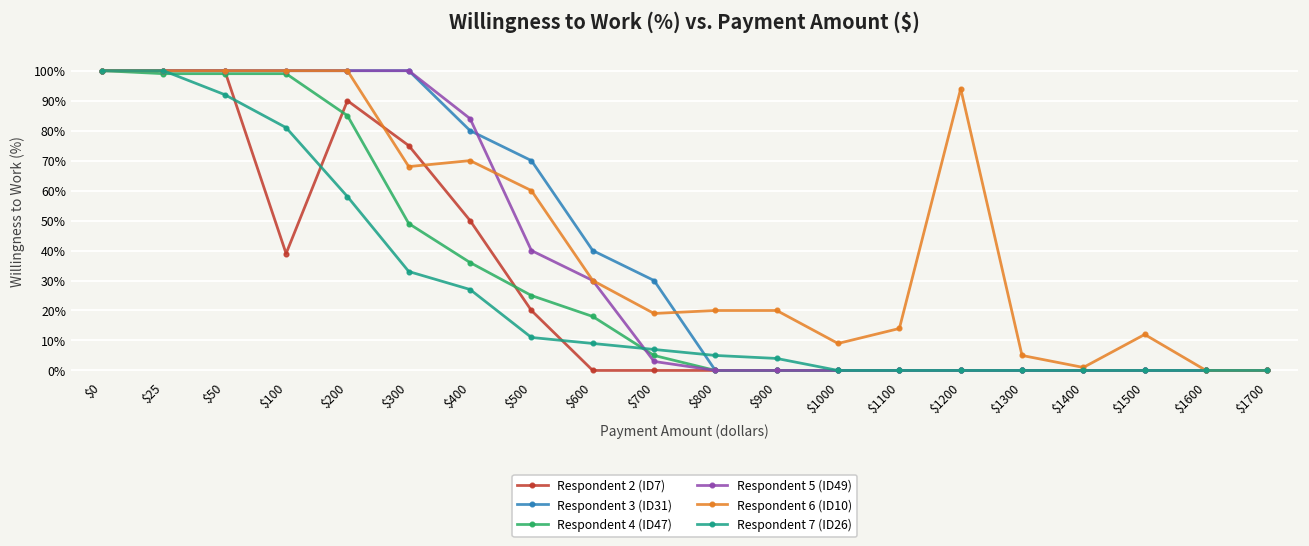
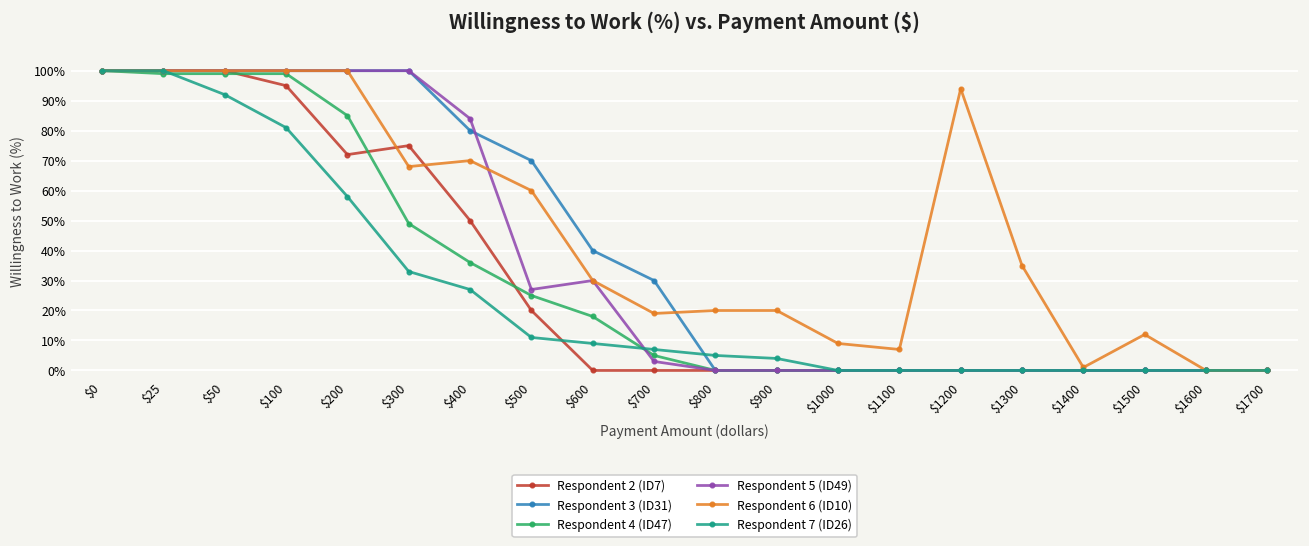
  {
    "Respondent 2 (ID7)": {
-     "$100": "39%",
-     "$200": "90%",
+     "$100": "95%",
+     "$200": "72%",
      "$300": "75%",
      "$400": "50%",
      "$500": "20%",
      "$600": "0%",
      "$700": "0%"
    },
    "Respondent 3 (ID31)": {
      "$400": "80%",
      "$500": "70%",
      "$600": "40%",
      "$700": "30%"
    },
    "Respondent 5 (ID49)": {
      "$400": "84%",
-     "$500": "40%",
+     "$500": "27%",
      "$700": "3%"
    },
    "Respondent 6 (ID10)": {
      "$300": "68%",
      "$400": "70%",
      "$500": "60%",
      "$700": "19%",
      "$800": "20%",
      "$900": "20%",
      "$1000": "9%",
-     "$1100": "14%",
+     "$1100": "7%",
      "$1200": "94%",
-     "$1300": "5%",
+     "$1300": "35%",
      "$1400": "1%",
      "$1500": "12%"
    }
  }
